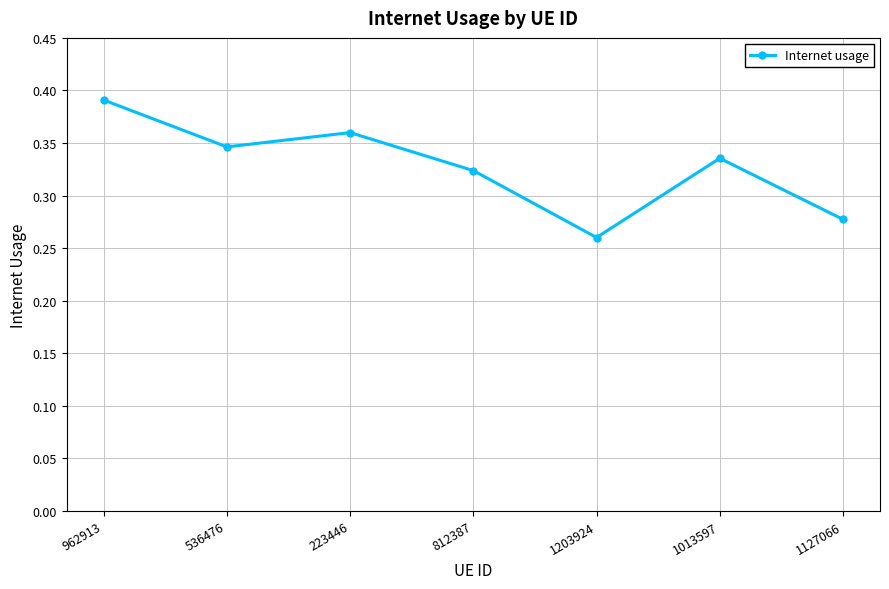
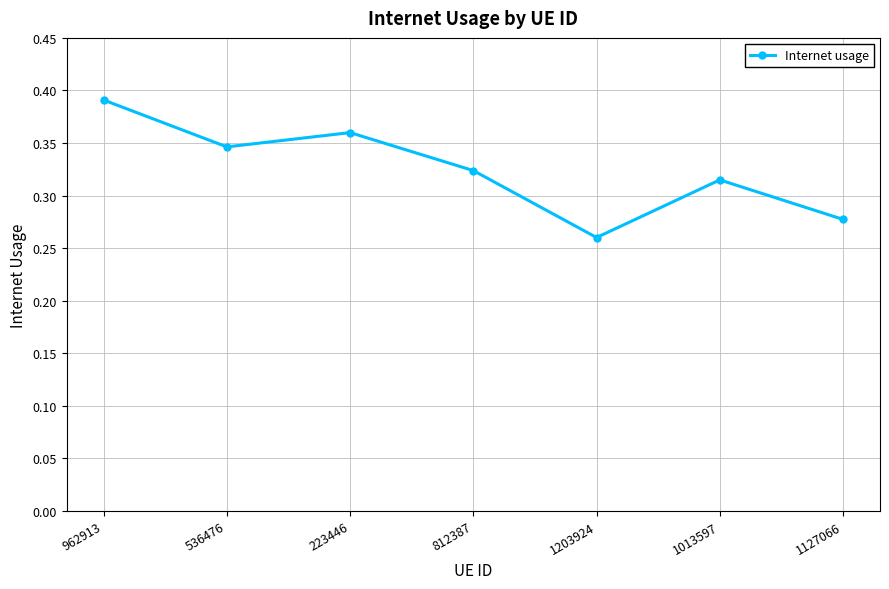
  {
    "962913": 0.391,
    "536476": 0.346,
    "223446": 0.360,
    "812387": 0.324,
    "1203924": 0.260,
-   "1013597": 0.335,
+   "1013597": 0.315,
    "1127066": 0.277
  }
